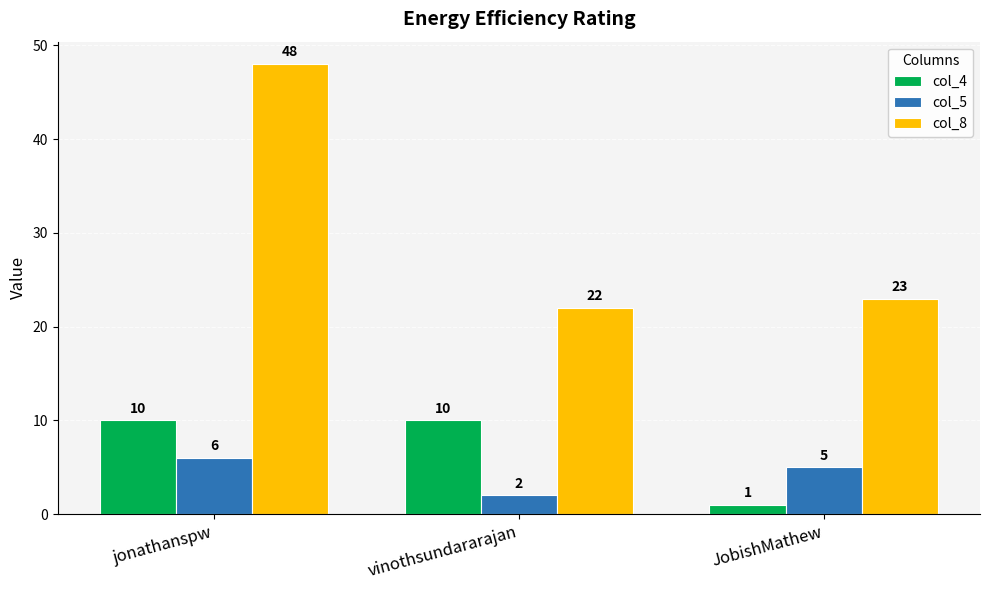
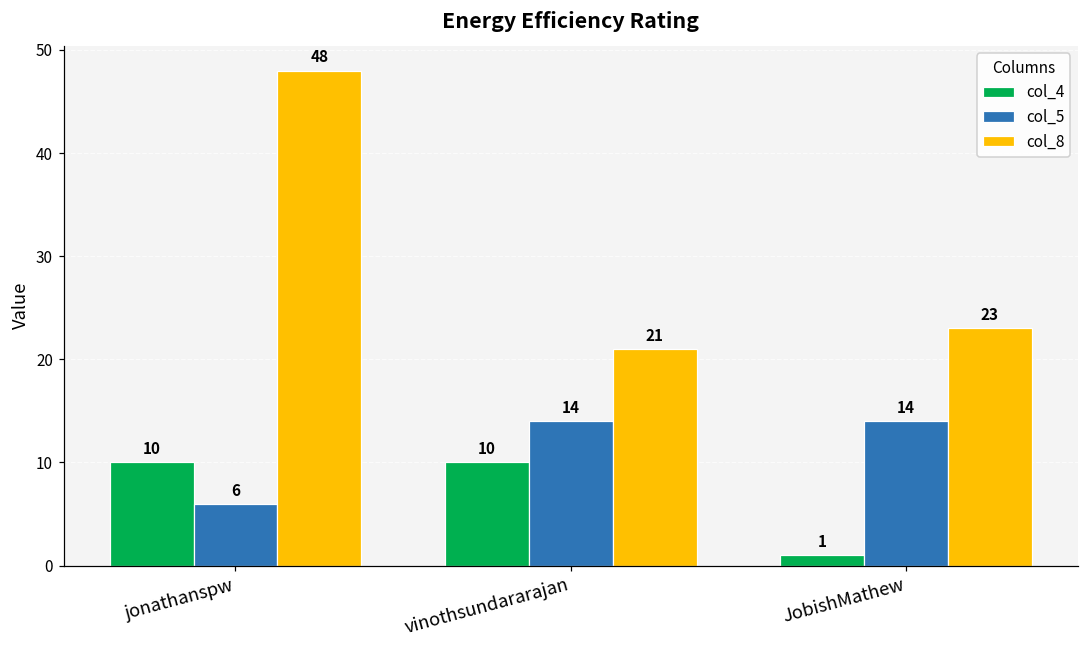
  {
    "col_4": {
      "jonathanspw": 10,
      "vinothsundararajan": 10,
      "JobishMathew": 1
    },
    "col_5": {
      "jonathanspw": 6,
-     "vinothsundararajan": 2,
-     "JobishMathew": 5
+     "vinothsundararajan": 14,
+     "JobishMathew": 14
    },
    "col_8": {
      "jonathanspw": 48,
-     "vinothsundararajan": 22,
+     "vinothsundararajan": 21,
      "JobishMathew": 23
    }
  }
